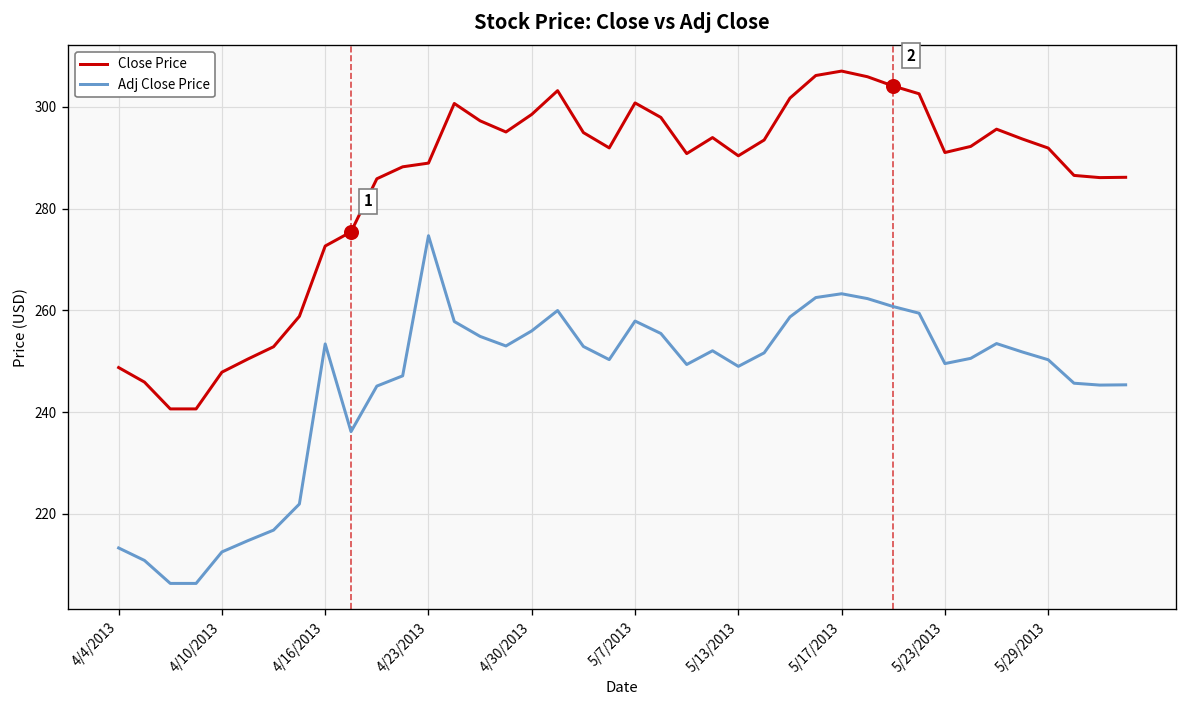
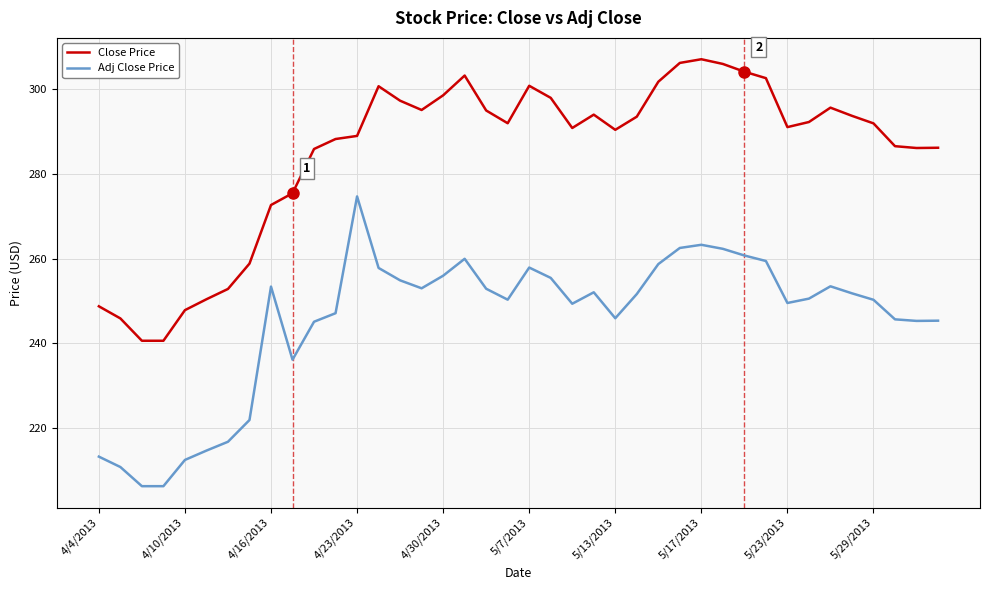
  {
    "Adj Close Price": {
      "4/4/2013": 213,
      "4/10/2013": 213,
      "4/16/2013": 253,
      "4/23/2013": 275,
      "4/30/2013": 256,
      "5/7/2013": 258,
-     "5/13/2013": 249,
+     "5/13/2013": 246,
      "5/17/2013": 263,
      "5/23/2013": 250,
      "5/29/2013": 250
    }
  }
